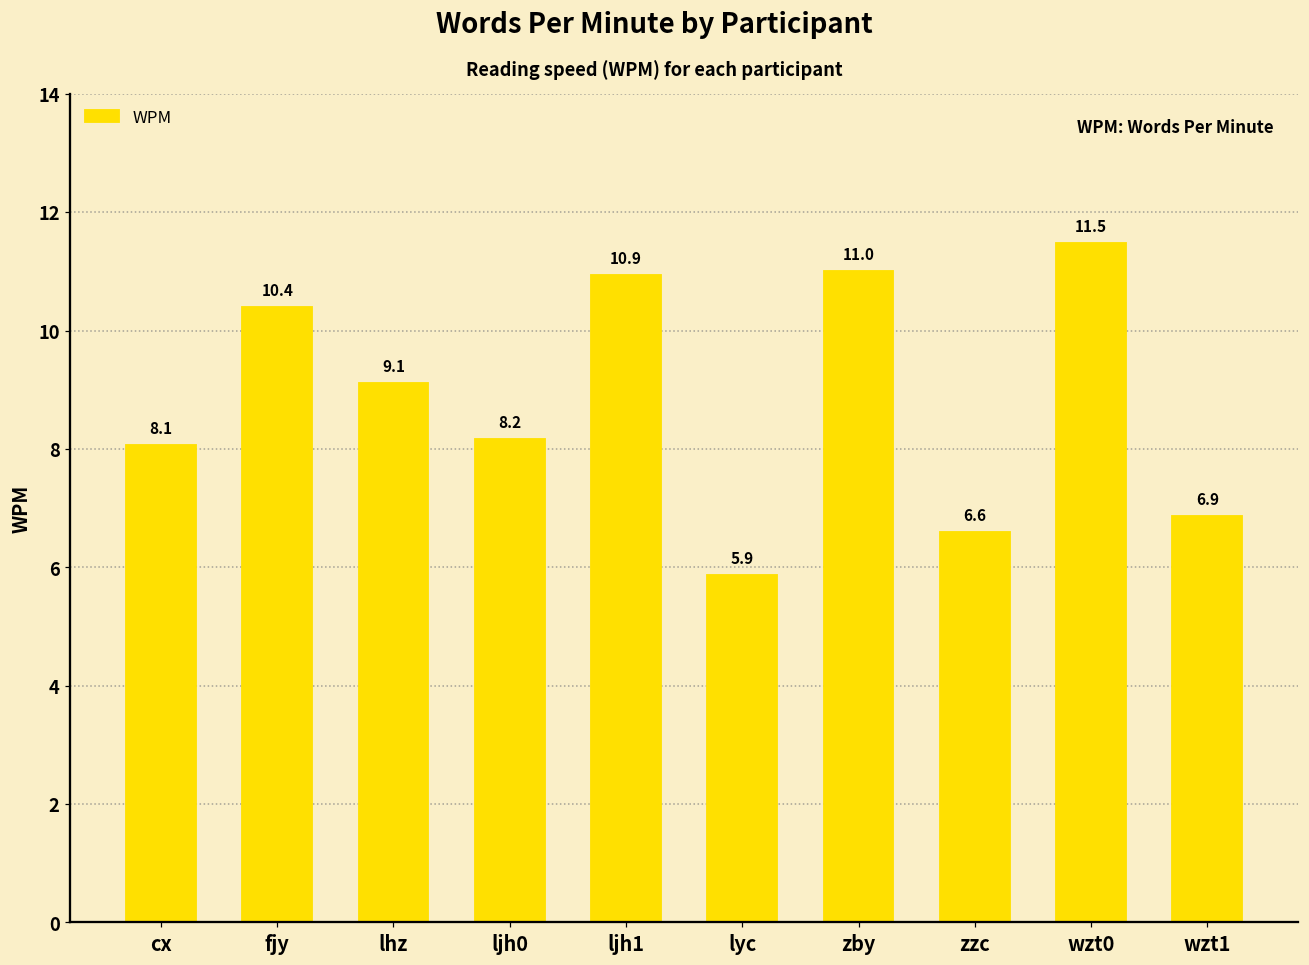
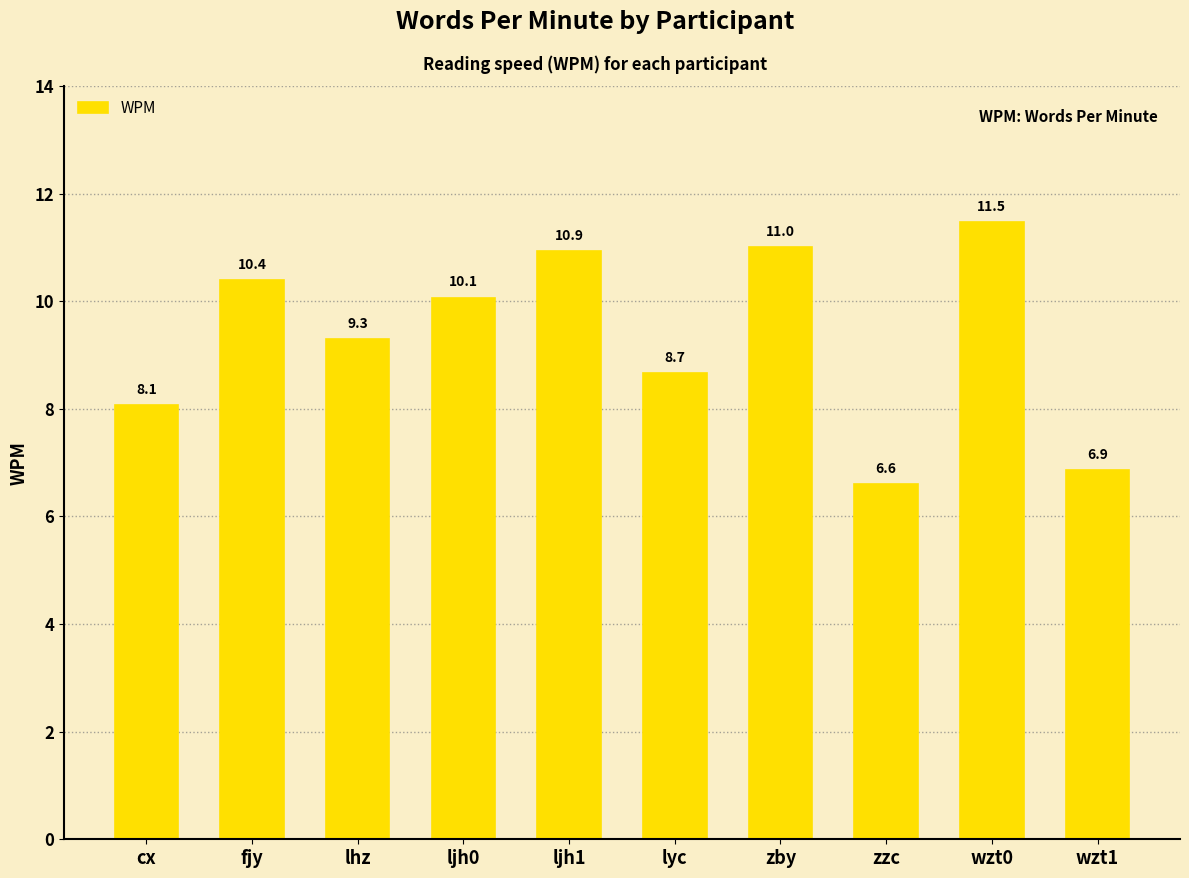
  {
    "cx": 8.1,
    "fjy": 10.4,
-   "lhz": 9.1,
-   "ljh0": 8.2,
+   "lhz": 9.3,
+   "ljh0": 10.1,
    "ljh1": 10.9,
-   "lyc": 5.9,
+   "lyc": 8.7,
    "zby": 11.0,
    "zzc": 6.6,
    "wzt0": 11.5,
    "wzt1": 6.9
  }
